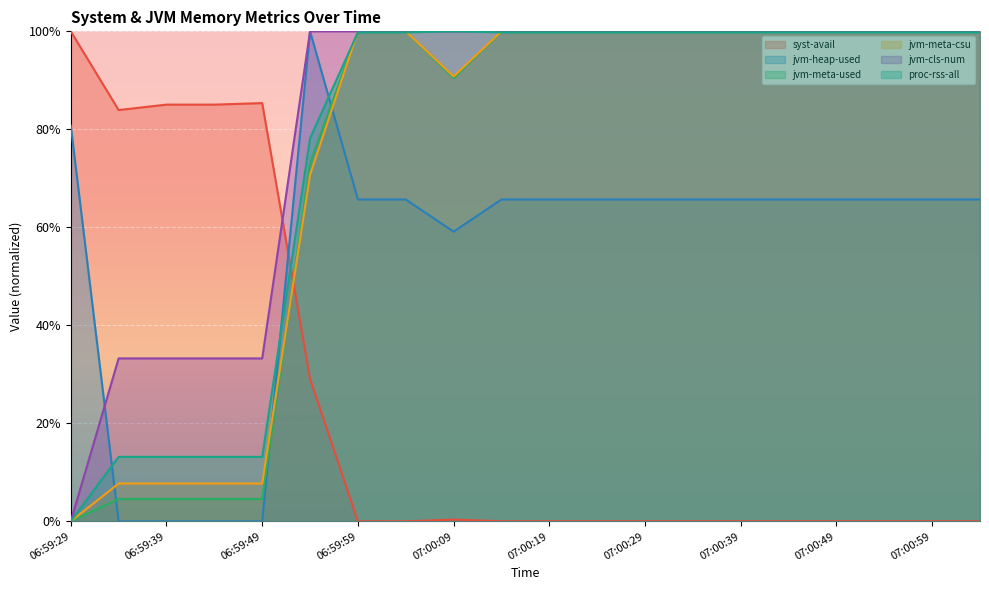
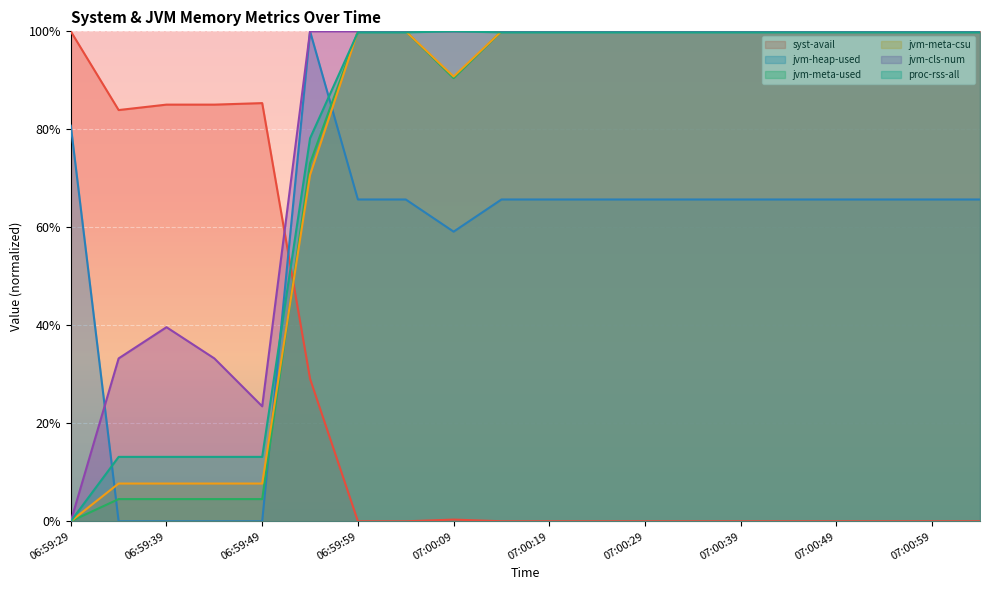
  {
    "jvm-cls-num": {
-     "06:59:39": "33%",
-     "06:59:49": "33%"
+     "06:59:39": "40%",
+     "06:59:49": "23%"
    }
  }
